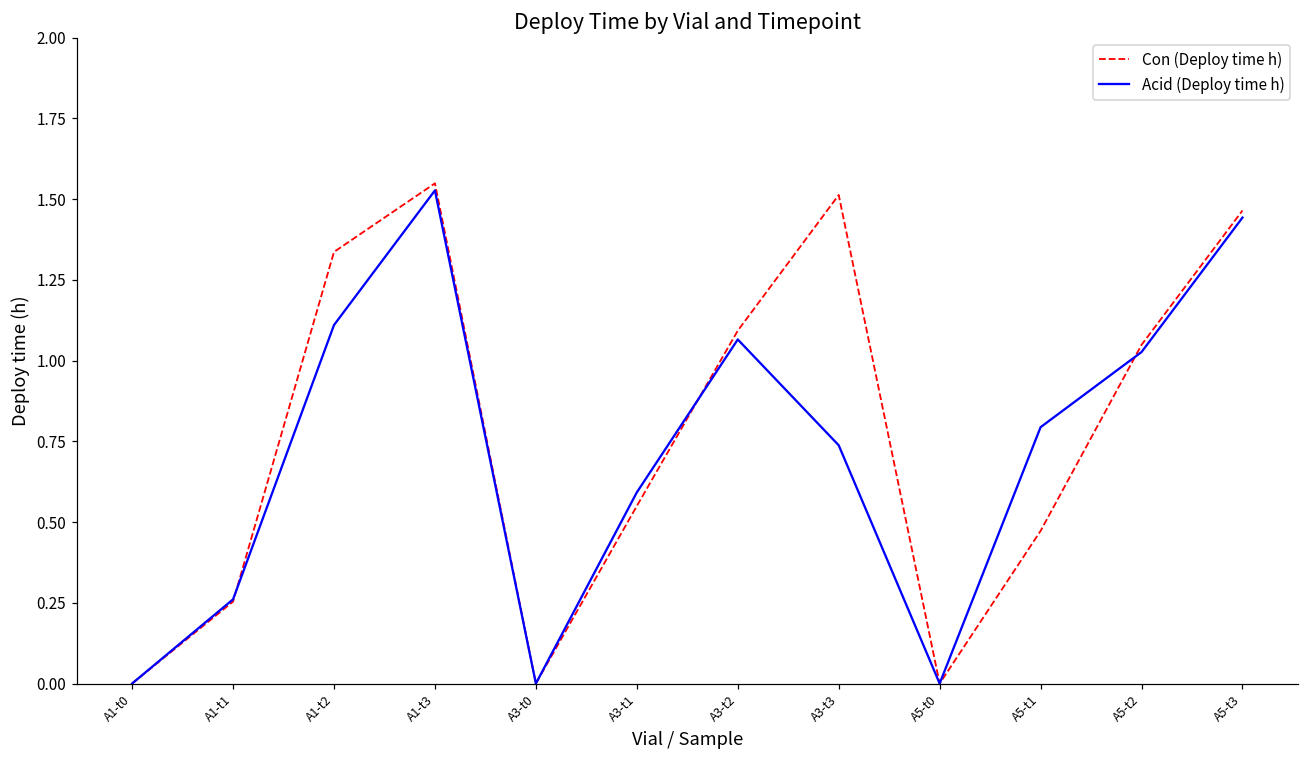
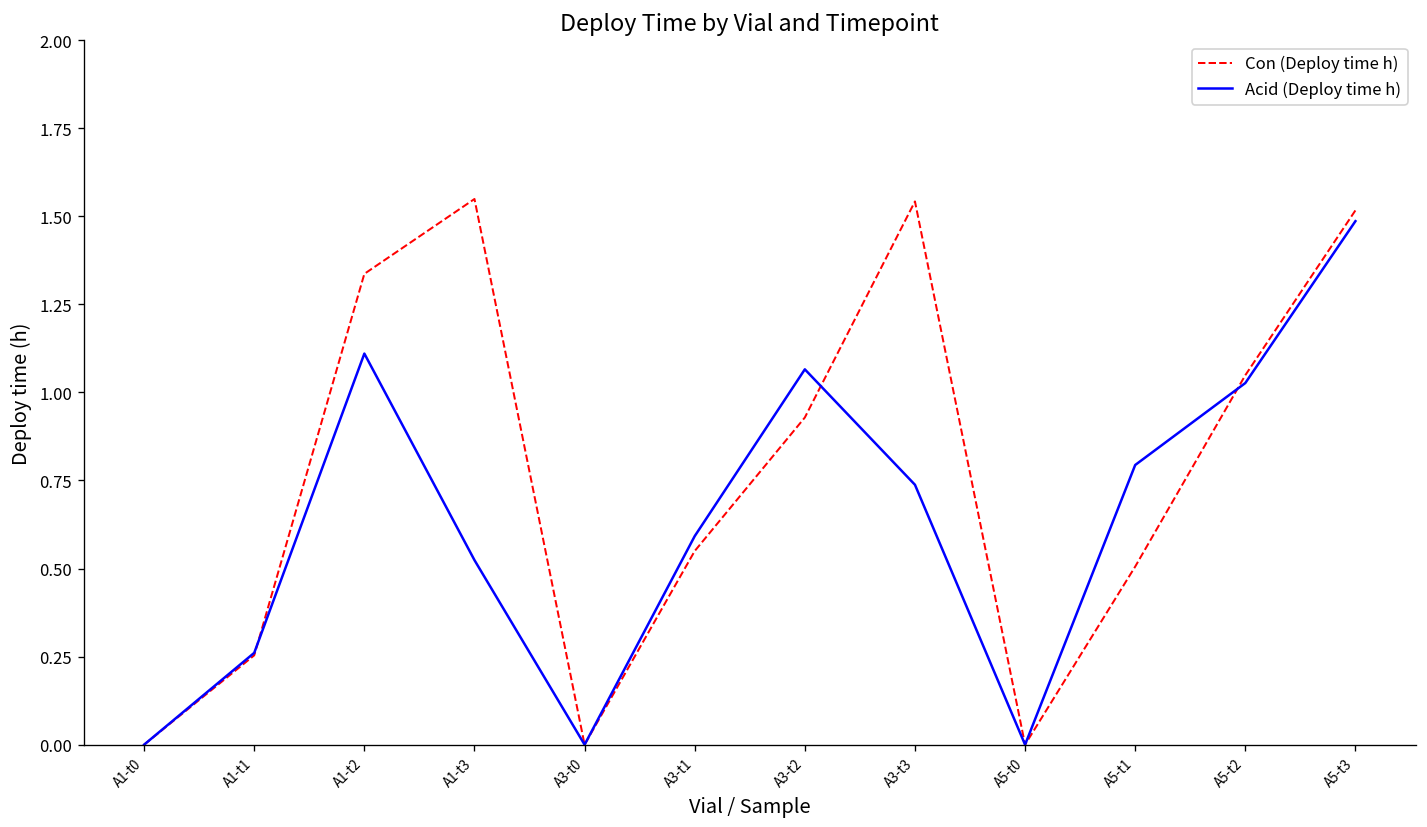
  {
    "Con (Deploy time h)": {
      "A1-t2": 1.34,
      "A1-t3": 1.55,
      "A3-t1": 0.55,
-     "A3-t2": 1.09,
-     "A3-t3": 1.51,
-     "A5-t1": 0.47,
+     "A3-t2": 0.93,
+     "A3-t3": 1.54,
+     "A5-t1": 0.51,
      "A5-t2": 1.05,
-     "A5-t3": 1.47
+     "A5-t3": 1.52
    },
    "Acid (Deploy time h)": {
      "A1-t2": 1.11,
-     "A1-t3": 1.53,
+     "A1-t3": 0.52,
      "A3-t1": 0.59,
      "A3-t2": 1.07,
      "A3-t3": 0.74,
      "A5-t1": 0.79,
      "A5-t2": 1.03,
-     "A5-t3": 1.44
+     "A5-t3": 1.49
    }
  }
